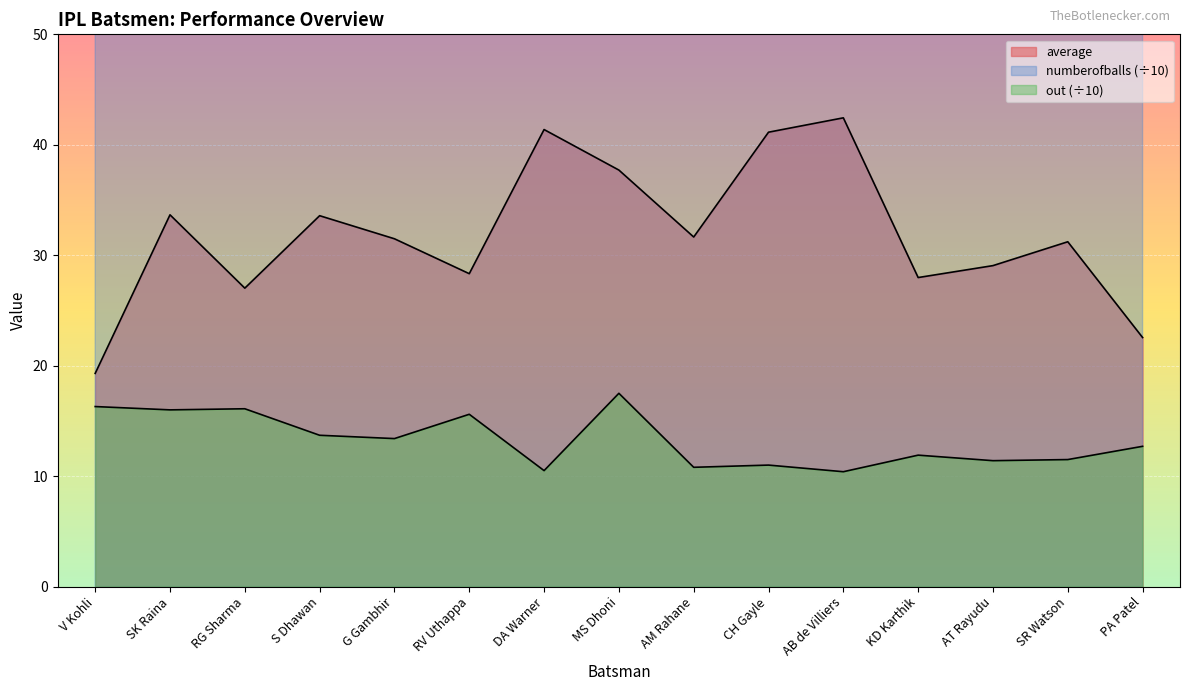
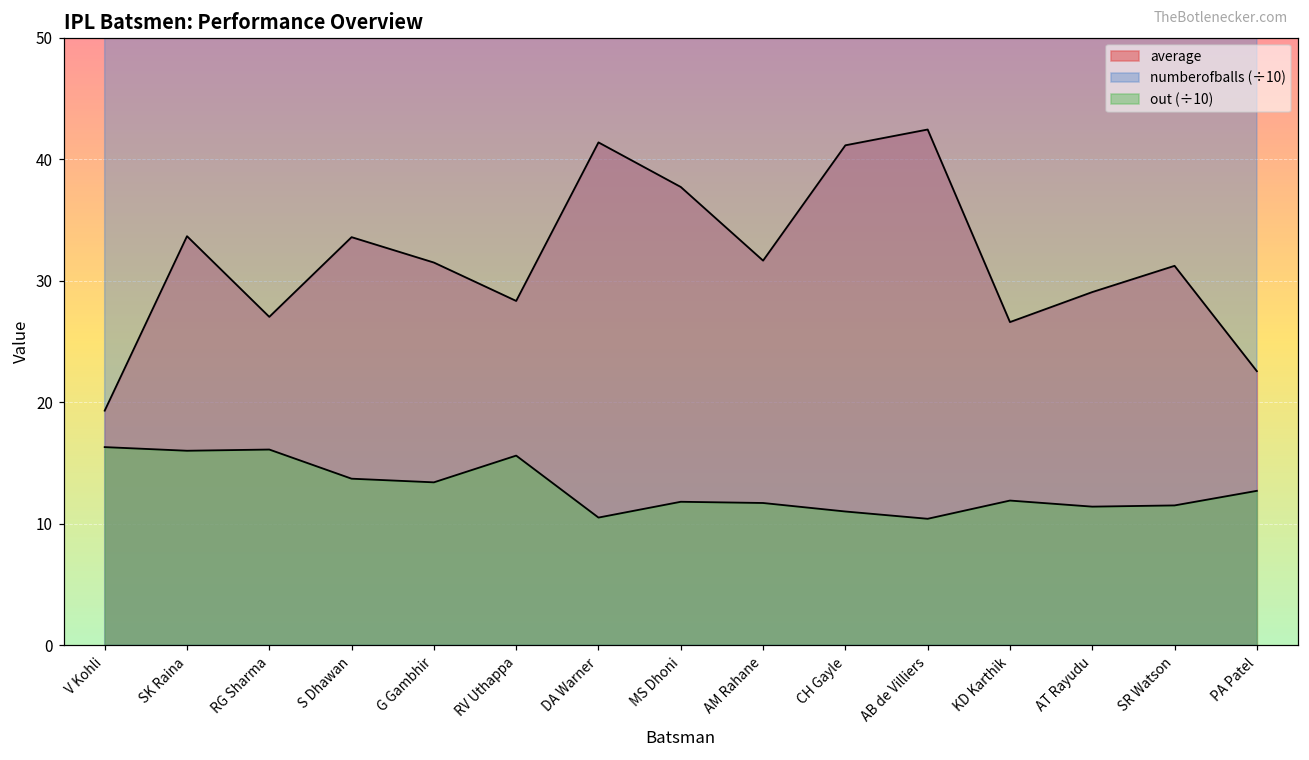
  {
    "average": {
      "V Kohli": 19.3,
      "SK Raina": 33.7,
      "RG Sharma": 27.0,
      "S Dhawan": 33.6,
      "G Gambhir": 31.5,
      "RV Uthappa": 28.3,
      "DA Warner": 41.4,
      "MS Dhoni": 37.7,
      "AM Rahane": 31.7,
      "CH Gayle": 41.1,
      "AB de Villiers": 42.4,
-     "KD Karthik": 28.0,
+     "KD Karthik": 26.6,
      "AT Rayudu": 29.1,
      "SR Watson": 31.2,
      "PA Patel": 22.6
    },
    "out (÷10)": {
      "V Kohli": 16.3,
      "SK Raina": 16.0,
      "RG Sharma": 16.1,
      "S Dhawan": 13.7,
      "G Gambhir": 13.4,
      "RV Uthappa": 15.6,
      "DA Warner": 10.5,
-     "MS Dhoni": 17.5,
-     "AM Rahane": 10.8,
+     "MS Dhoni": 11.8,
+     "AM Rahane": 11.7,
      "CH Gayle": 11.0,
      "AB de Villiers": 10.4,
      "KD Karthik": 11.9,
      "AT Rayudu": 11.4,
      "SR Watson": 11.5,
      "PA Patel": 12.7
    }
  }
